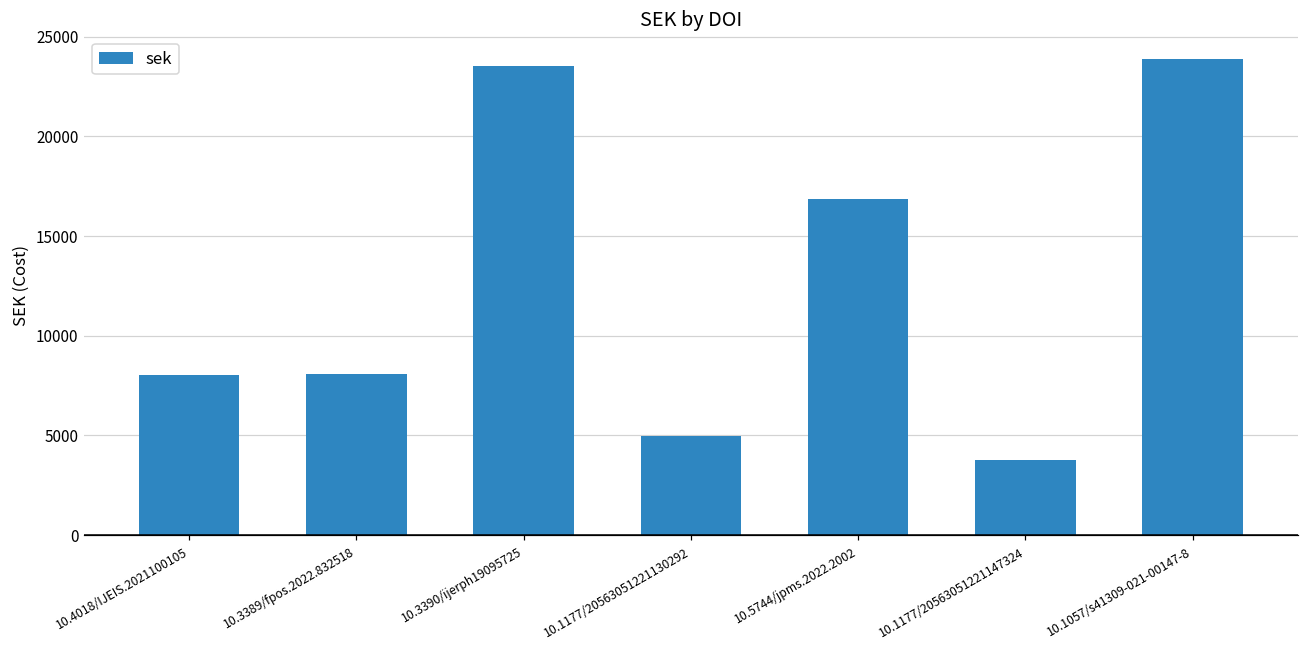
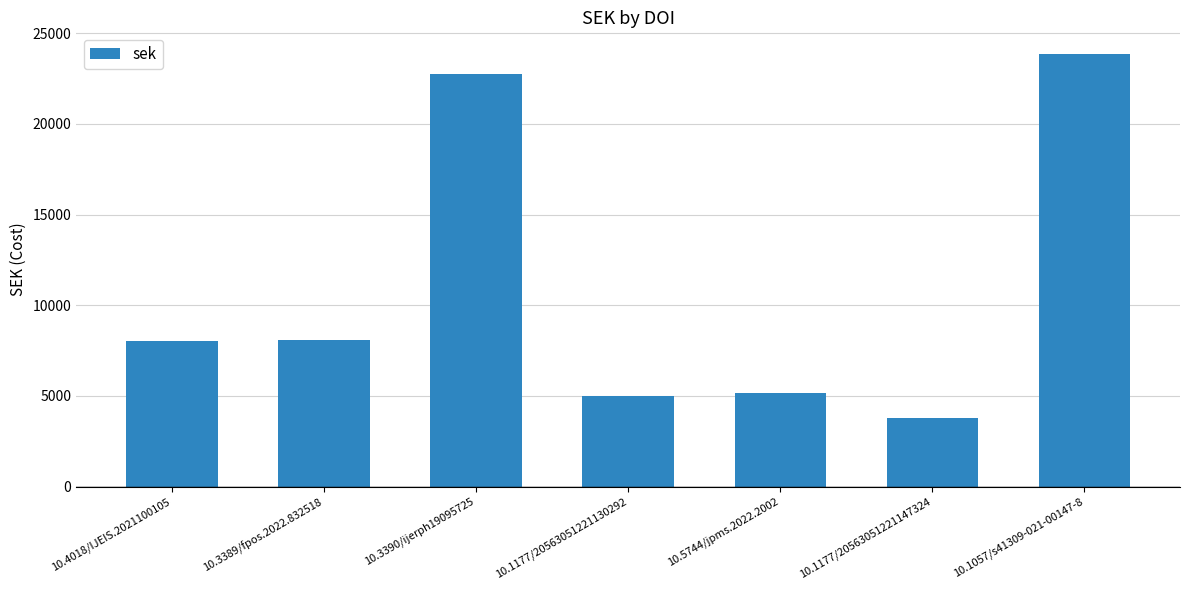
  {
    "10.4018/IJEIS.2021100105": 8000,
    "10.3389/fpos.2022.832518": 8100,
-   "10.3390/ijerph19095725": 23500,
+   "10.3390/ijerph19095725": 22800,
    "10.1177/20563051221130292": 5000,
-   "10.5744/jpms.2022.2002": 16900,
+   "10.5744/jpms.2022.2002": 5200,
    "10.1177/20563051221147324": 3800,
    "10.1057/s41309-021-00147-8": 23900
  }
